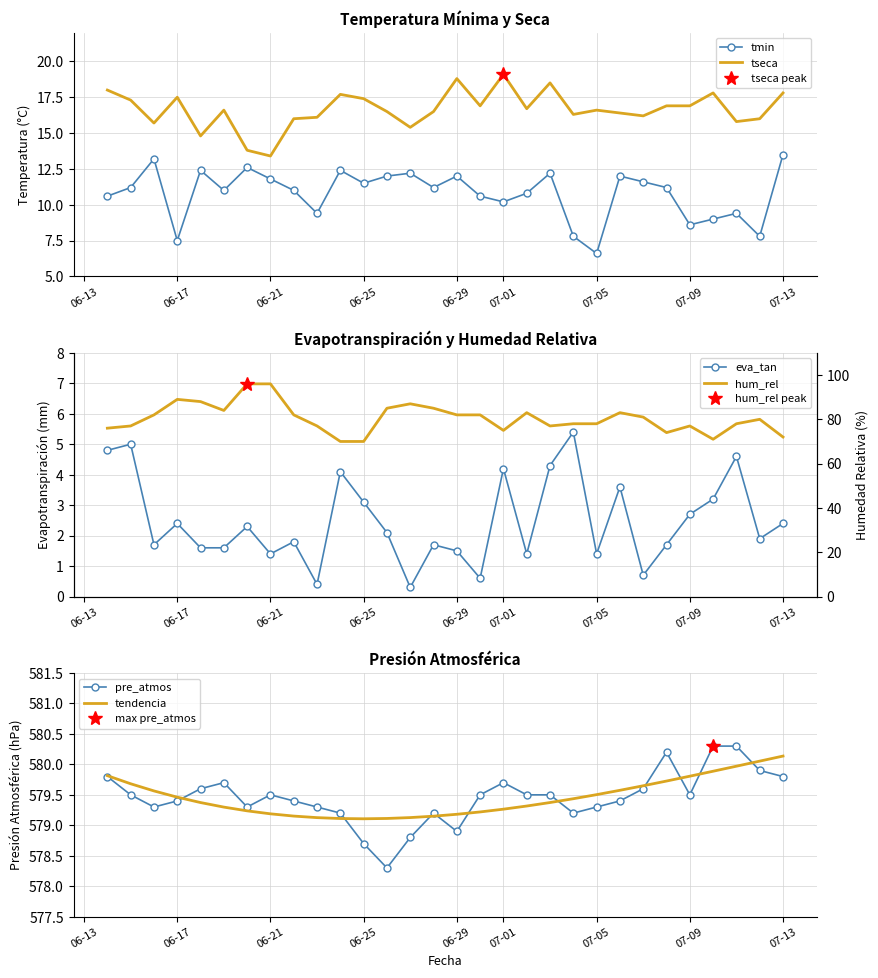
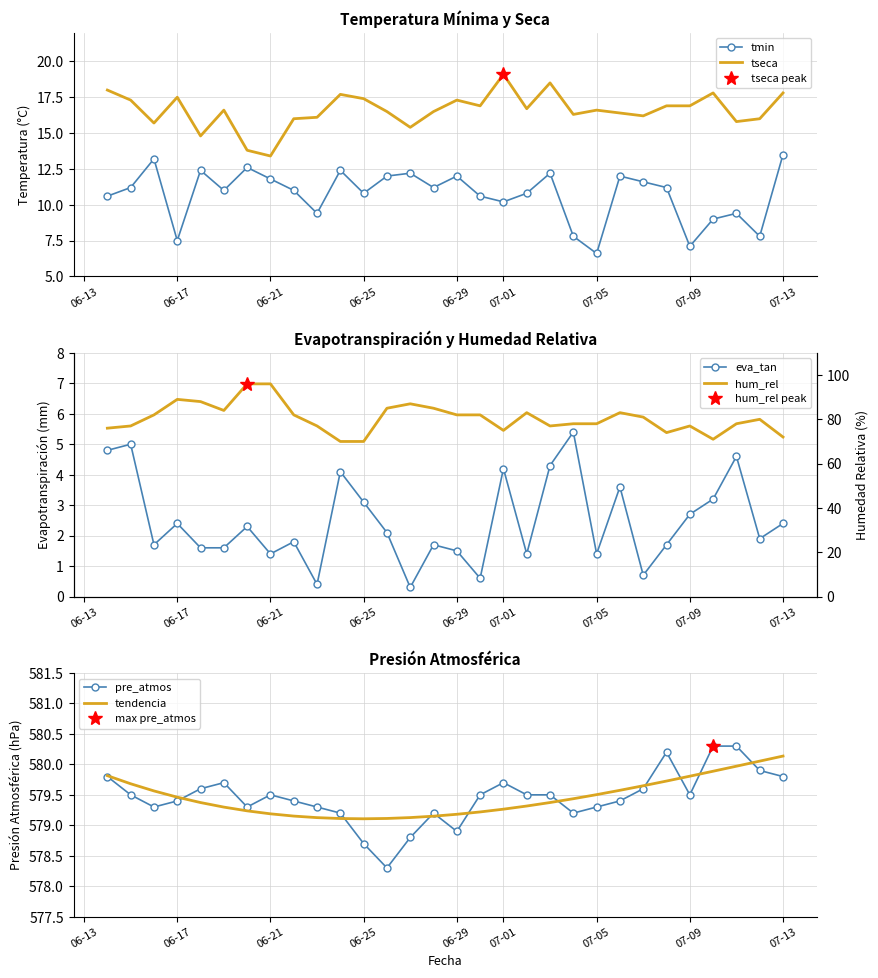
  {
    "Temperatura Mínima y Seca": {
      "tmin": {
        "06-17": 7.5,
        "06-21": 11.8,
-       "06-25": 11.5,
+       "06-25": 10.8,
        "06-29": 12.0,
        "07-01": 10.2,
        "07-05": 6.6,
-       "07-09": 8.6,
+       "07-09": 7.1,
        "07-13": 13.5
      },
      "tseca": {
        "06-17": 17.5,
        "06-21": 13.4,
        "06-25": 17.4,
-       "06-29": 18.8,
+       "06-29": 17.3,
        "07-05": 16.6,
        "07-09": 16.9,
        "07-13": 17.8
      }
    },
    "Presión Atmosférica": {
      "pre_atmos": {
        "06-17": 579.4,
        "06-21": 579.5,
        "06-25": 578.7,
        "06-29": 578.9,
        "07-01": 579.7,
        "07-05": 579.3,
        "07-09": 579.5,
        "07-13": 579.8
      },
      "tendencia": {
        "06-17": 579.5,
        "06-21": 579.2,
        "06-25": 579.1,
        "06-29": 579.2,
        "07-01": 579.3,
        "07-05": 579.5,
        "07-09": 579.8,
        "07-13": 580.1
      }
    }
  }
